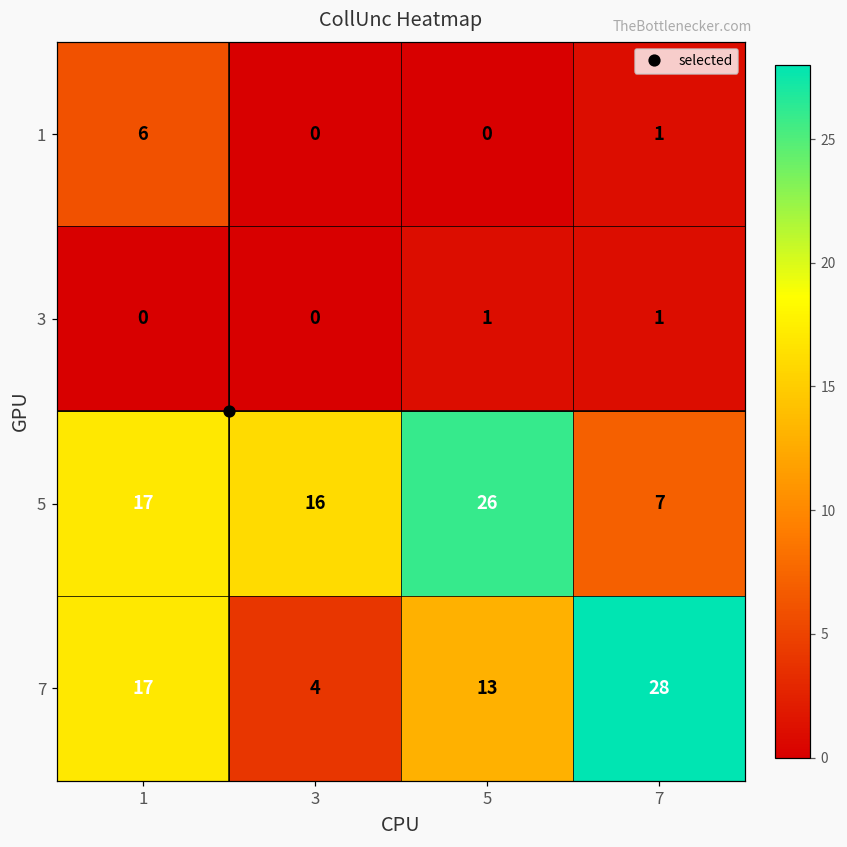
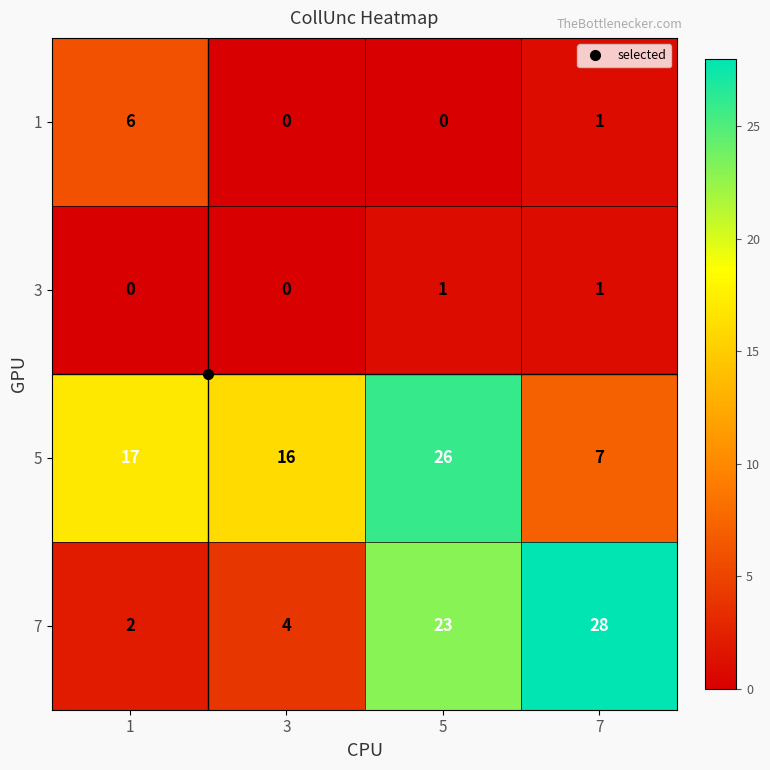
  {
    "1": {
      "1": 6,
      "3": 0,
      "5": 0,
      "7": 1
    },
    "3": {
      "1": 0,
      "3": 0,
      "5": 1,
      "7": 1
    },
    "5": {
      "1": 17,
      "3": 16,
      "5": 26,
      "7": 7
    },
    "7": {
-     "1": 17,
+     "1": 2,
      "3": 4,
-     "5": 13,
+     "5": 23,
      "7": 28
    }
  }
